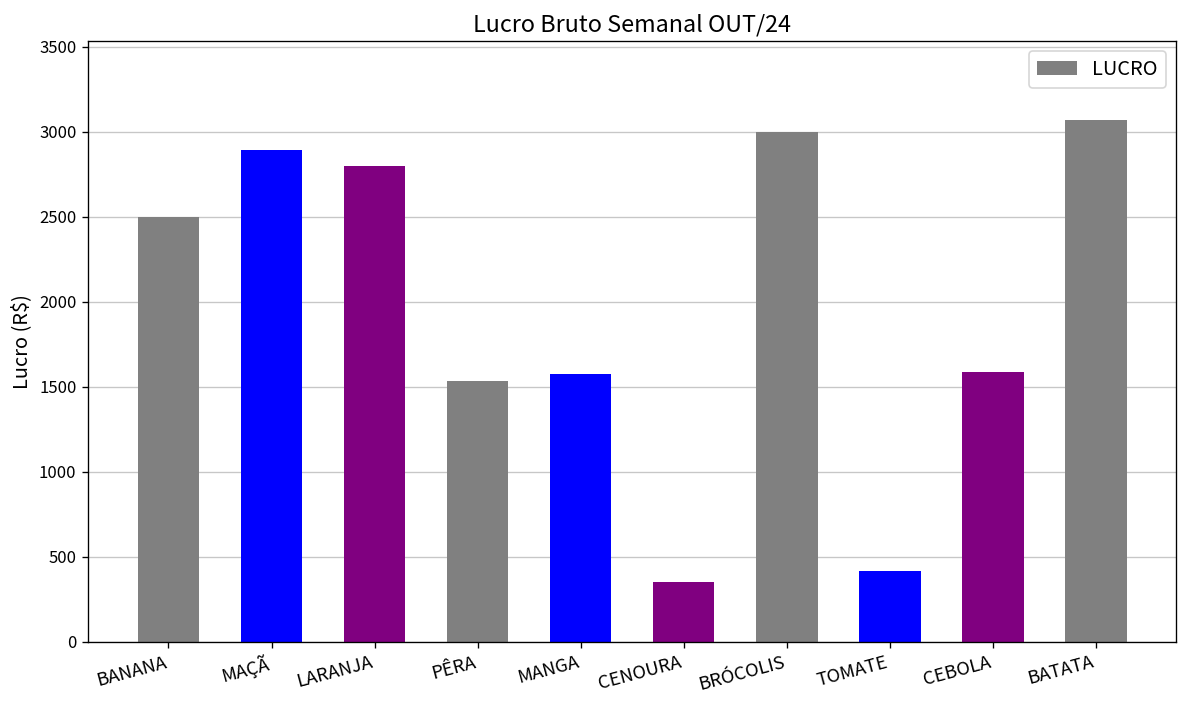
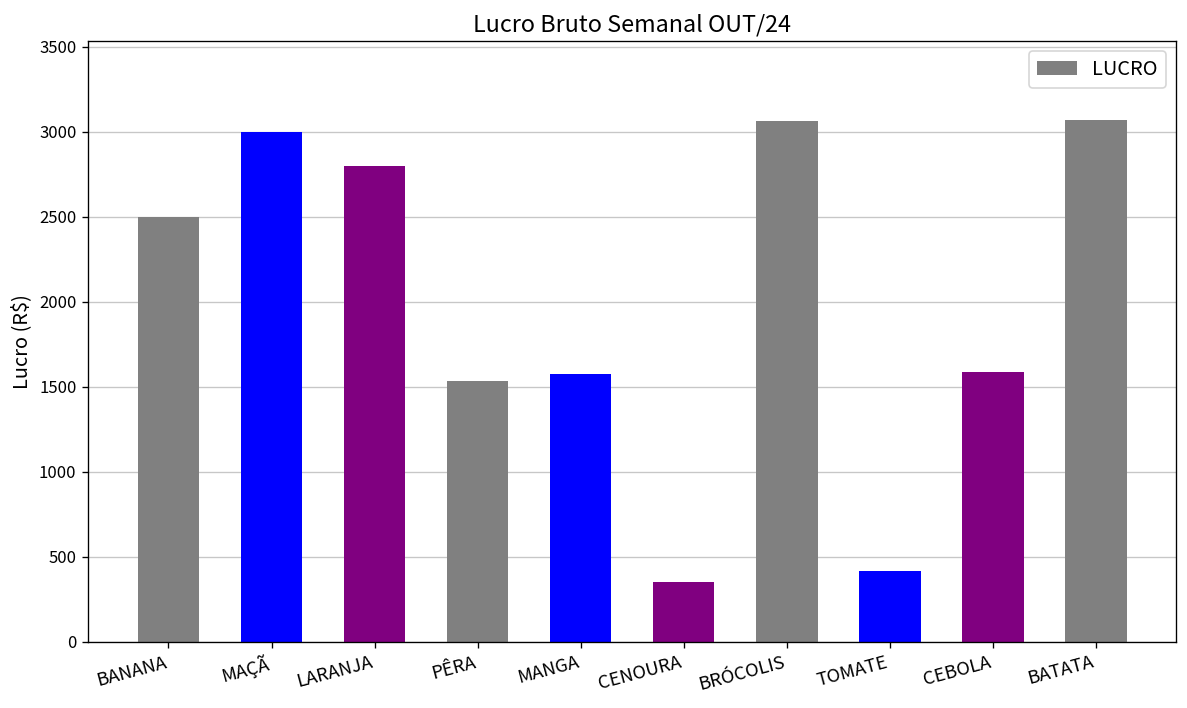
  {
    "BANANA": 2500,
-   "MAÇÃ": 2890,
+   "MAÇÃ": 3000,
    "LARANJA": 2800,
    "PÊRA": 1530,
    "MANGA": 1570,
    "CENOURA": 350,
-   "BRÓCOLIS": 3000,
+   "BRÓCOLIS": 3060,
    "TOMATE": 420,
    "CEBOLA": 1590,
    "BATATA": 3070
  }
